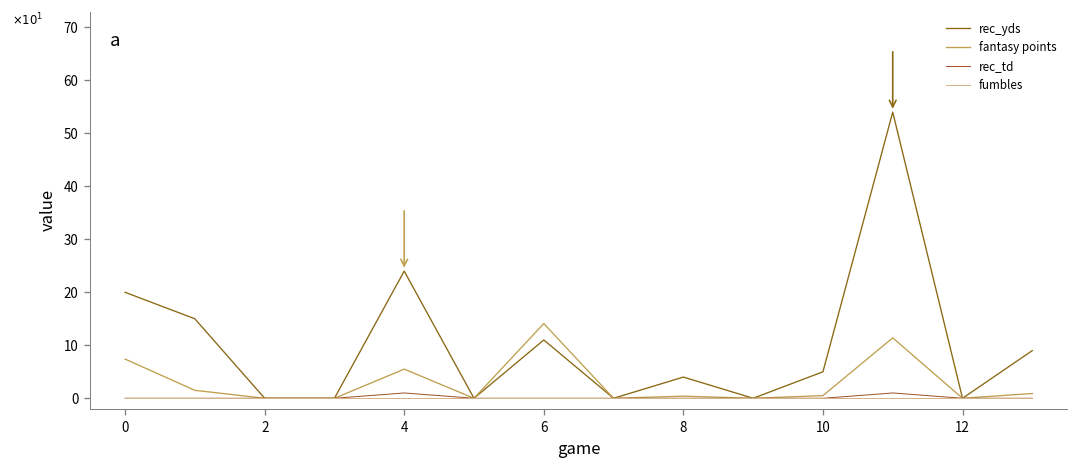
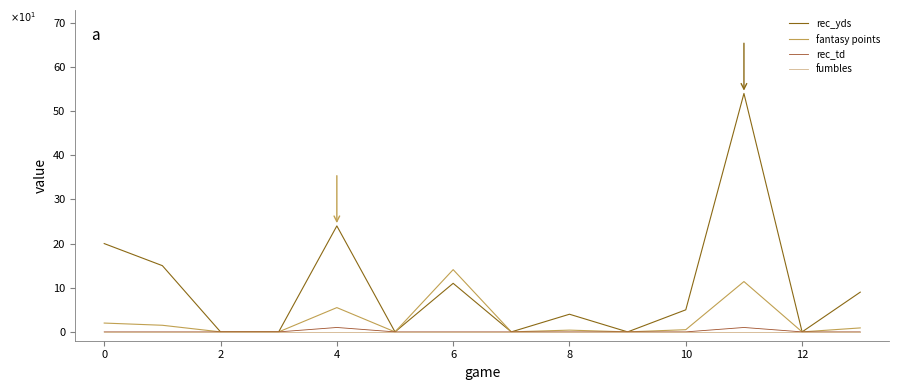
  {
    "fantasy points": {
-     "0": 7,
+     "0": 2,
      "4": 6,
      "6": 14
    },
    "fumbles": {
      "4": 0
    }
  }
